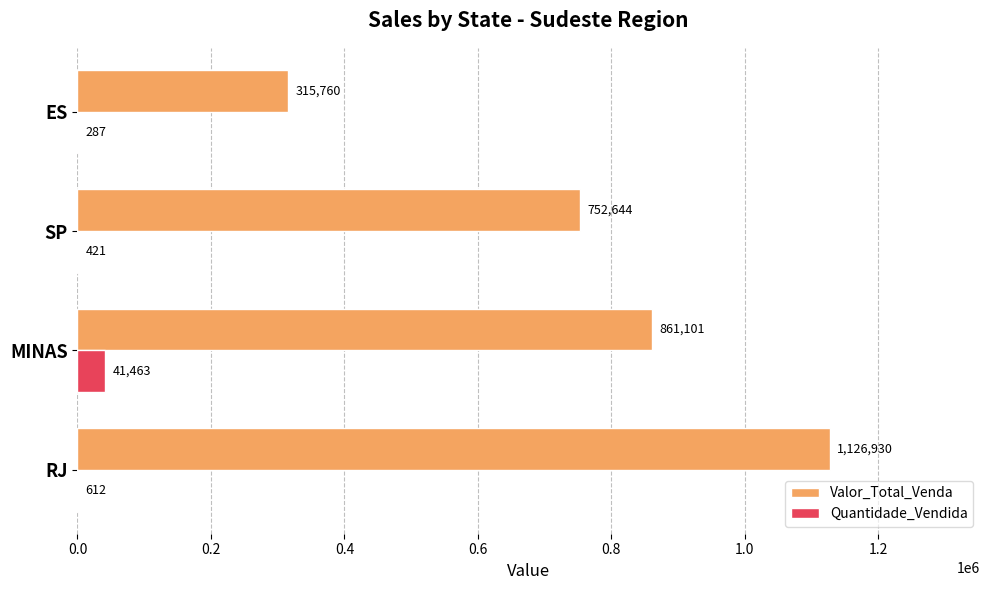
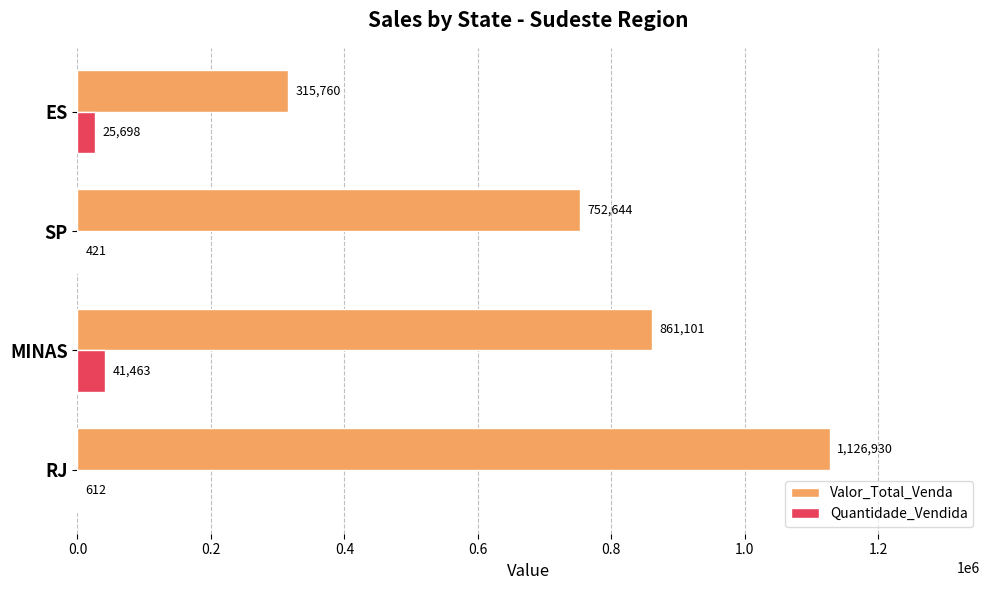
  {
    "Valor_Total_Venda": {
      "ES": "315,760",
      "SP": "752,644",
      "MINAS": "861,101",
      "RJ": "1,126,930"
    },
    "Quantidade_Vendida": {
-     "ES": "287",
+     "ES": "25,698",
      "SP": "421",
      "MINAS": "41,463",
      "RJ": "612"
    }
  }
